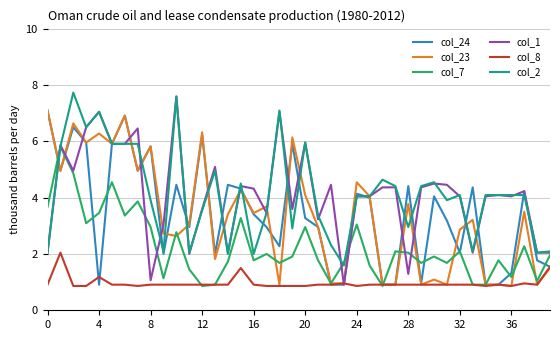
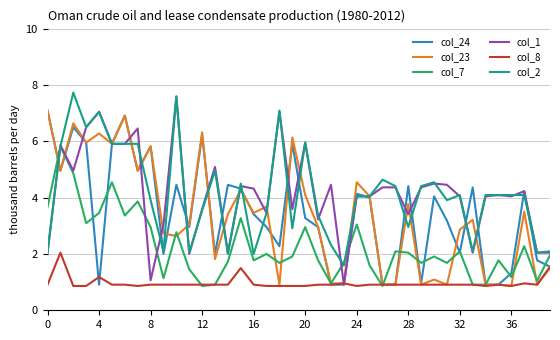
  {
    "col_24": {
      "4": 0.9,
      "12": 6.2,
      "20": 3.3,
      "28": 4.4,
      "36": 1.3
    },
    "col_23": {
      "4": 6.3,
      "12": 6.3,
      "20": 4.1,
      "24": 4.5,
      "28": 3.8,
      "32": 2.9
    },
    "col_1": {
      "8": 1.1,
      "16": 4.3,
-     "28": 1.3
+     "28": 3.4
    },
    "col_8": {
      "0": 0.9,
      "4": 1.2,
      "8": 0.9,
      "16": 0.9,
      "20": 0.9,
      "24": 0.9,
      "28": 0.9,
      "32": 0.9
    }
  }
